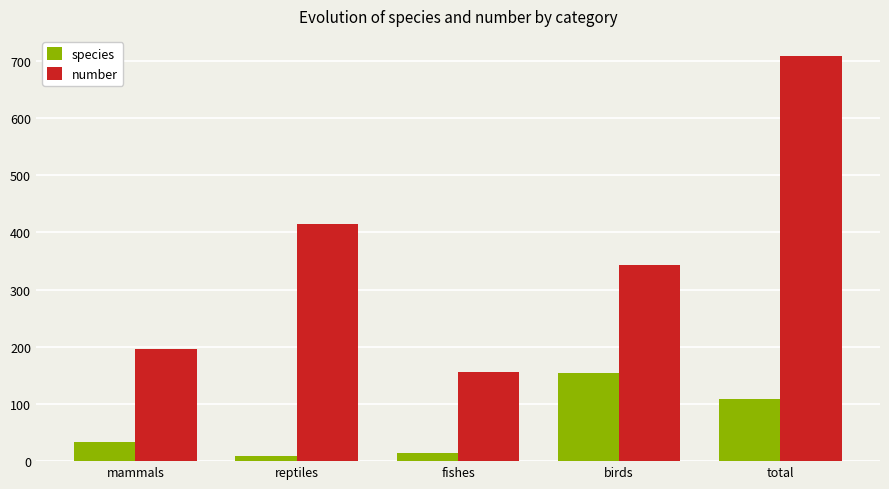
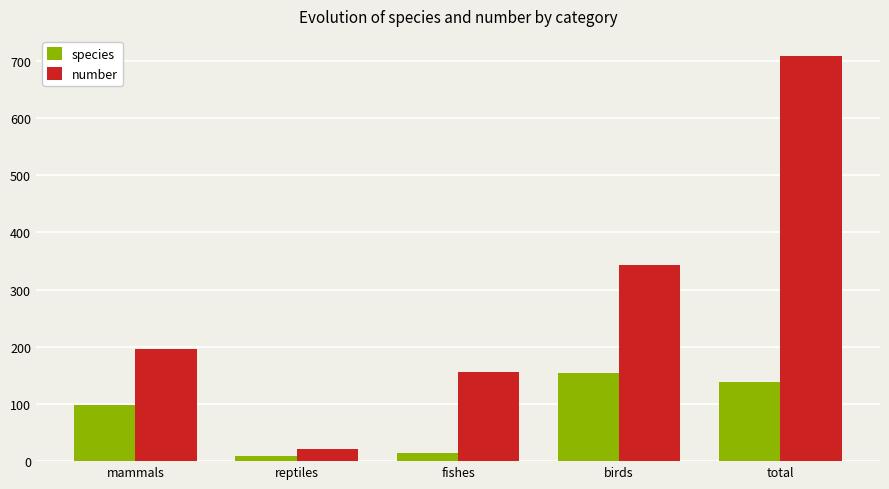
  {
    "species": {
-     "mammals": 30,
+     "mammals": 100,
      "reptiles": 10,
      "fishes": 10,
      "birds": 150,
-     "total": 110
+     "total": 140
    },
    "number": {
      "mammals": 200,
-     "reptiles": 410,
+     "reptiles": 20,
      "fishes": 160,
      "birds": 340,
      "total": 710
    }
  }
